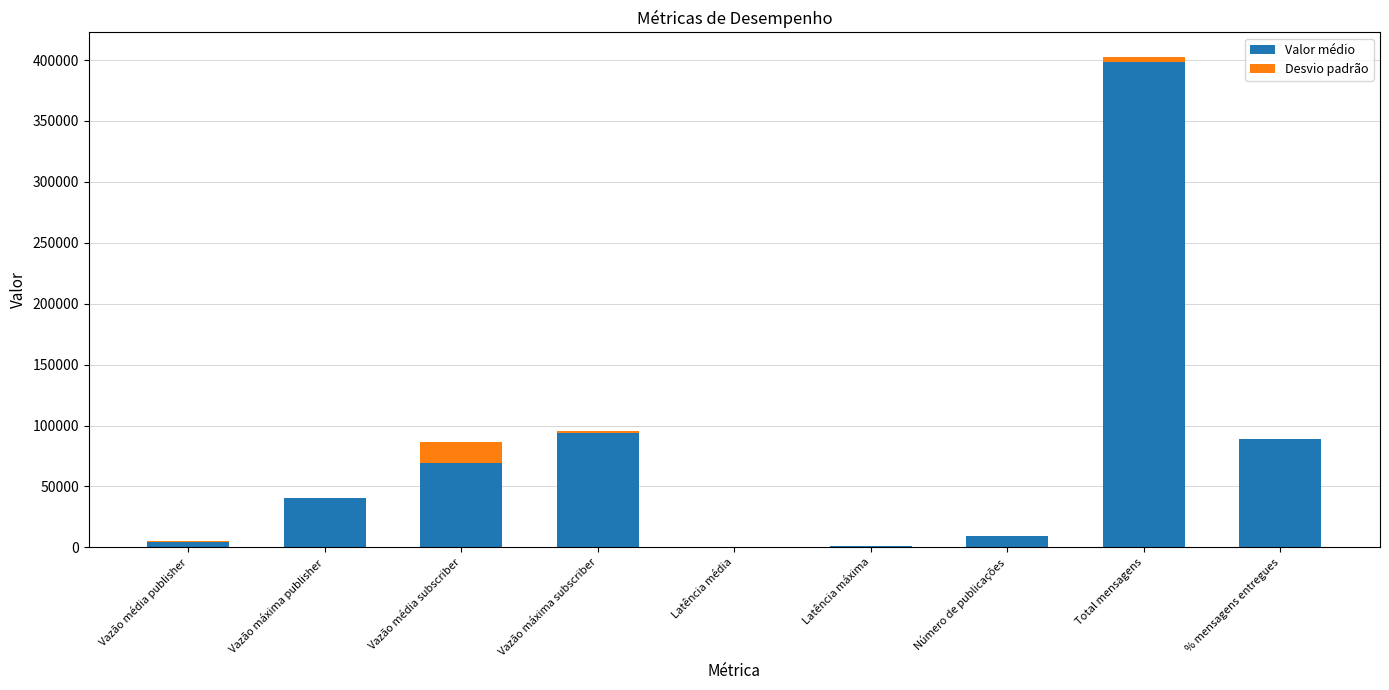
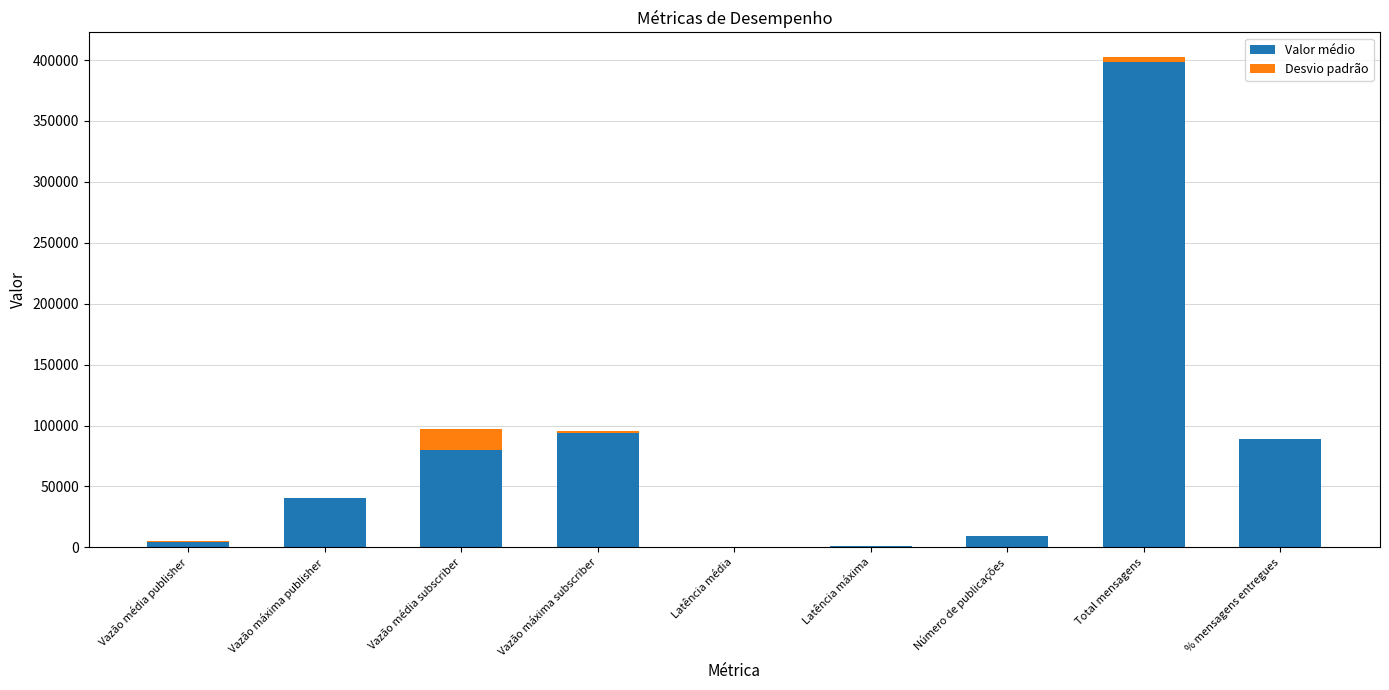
  {
    "Valor médio": {
      "Vazão média publisher": 4000,
      "Vazão máxima publisher": 41000,
-     "Vazão média subscriber": 69000,
+     "Vazão média subscriber": 80000,
      "Vazão máxima subscriber": 94000,
      "Número de publicações": 9000,
      "Total mensagens": 399000,
      "% mensagens entregues": 89000
    },
    "Desvio padrão": {
      "Vazão média subscriber": 18000,
      "Número de publicações": 0,
      "Total mensagens": 4000
    }
  }
